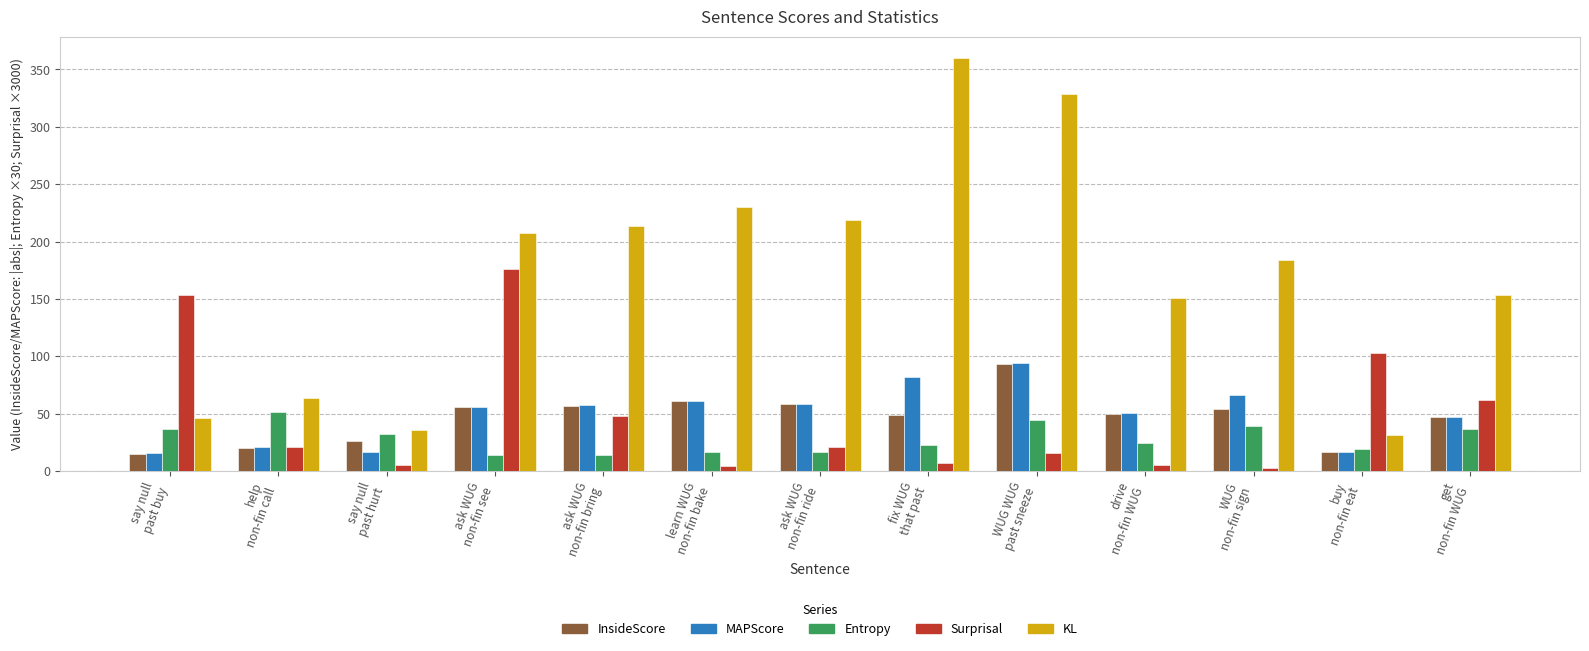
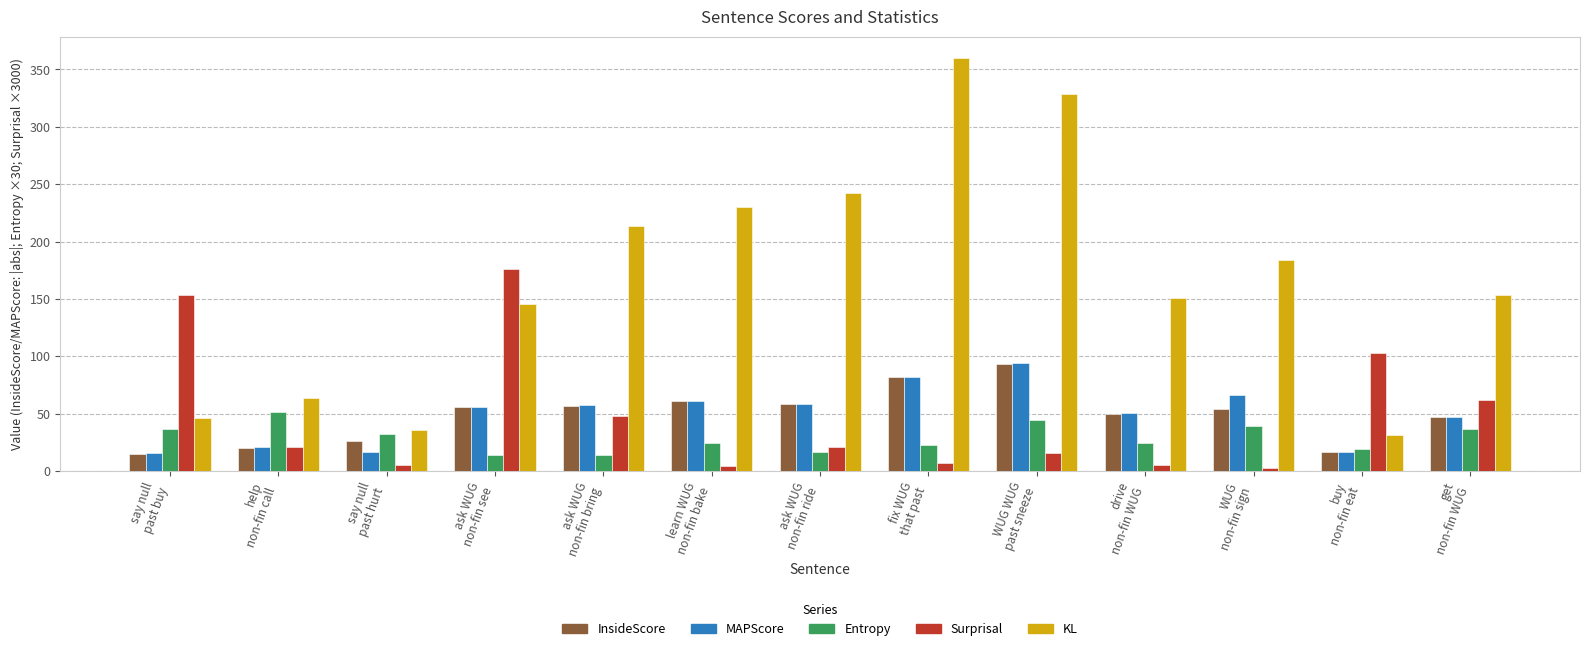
  {
    "InsideScore": {
      "say null past buy": 15,
      "help non-fin call": 20,
      "say null past hurt": 26,
      "ask WUG non-fin see": 56,
      "ask WUG non-fin bring": 57,
      "learn WUG non-fin bake": 61,
      "ask WUG non-fin ride": 58,
-     "fix WUG that past": 49,
+     "fix WUG that past": 82,
      "WUG WUG past sneeze": 93,
      "drive non-fin WUG": 50,
      "WUG non-fin sign": 54,
      "buy non-fin eat": 17,
      "get non-fin WUG": 47
    },
    "MAPScore": {
      "say null past buy": 15,
      "help non-fin call": 21,
      "say null past hurt": 16,
      "ask WUG non-fin see": 56,
      "ask WUG non-fin bring": 57,
      "learn WUG non-fin bake": 61,
      "ask WUG non-fin ride": 58,
      "fix WUG that past": 82,
      "WUG WUG past sneeze": 94,
      "drive non-fin WUG": 50,
      "WUG non-fin sign": 66,
      "buy non-fin eat": 17,
      "get non-fin WUG": 47
    },
    "Entropy": {
      "say null past buy": 37,
      "help non-fin call": 52,
      "say null past hurt": 32,
      "ask WUG non-fin see": 14,
      "ask WUG non-fin bring": 14,
-     "learn WUG non-fin bake": 16,
+     "learn WUG non-fin bake": 24,
      "ask WUG non-fin ride": 16,
      "fix WUG that past": 23,
      "WUG WUG past sneeze": 45,
      "drive non-fin WUG": 25,
      "WUG non-fin sign": 40,
      "buy non-fin eat": 19,
      "get non-fin WUG": 37
    },
    "Surprisal": {
      "say null past buy": 153,
      "help non-fin call": 21,
      "say null past hurt": 5,
      "ask WUG non-fin see": 176,
      "ask WUG non-fin bring": 48,
      "learn WUG non-fin bake": 5,
      "ask WUG non-fin ride": 21,
      "fix WUG that past": 7,
      "WUG WUG past sneeze": 16,
      "drive non-fin WUG": 5,
      "WUG non-fin sign": 2,
      "buy non-fin eat": 102,
      "get non-fin WUG": 62
    },
    "KL": {
      "say null past buy": 46,
      "help non-fin call": 64,
      "say null past hurt": 36,
-     "ask WUG non-fin see": 208,
+     "ask WUG non-fin see": 146,
      "ask WUG non-fin bring": 214,
      "learn WUG non-fin bake": 230,
-     "ask WUG non-fin ride": 218,
+     "ask WUG non-fin ride": 242,
      "fix WUG that past": 360,
      "WUG WUG past sneeze": 328,
      "drive non-fin WUG": 151,
      "WUG non-fin sign": 184,
      "buy non-fin eat": 31,
      "get non-fin WUG": 153
    }
  }
